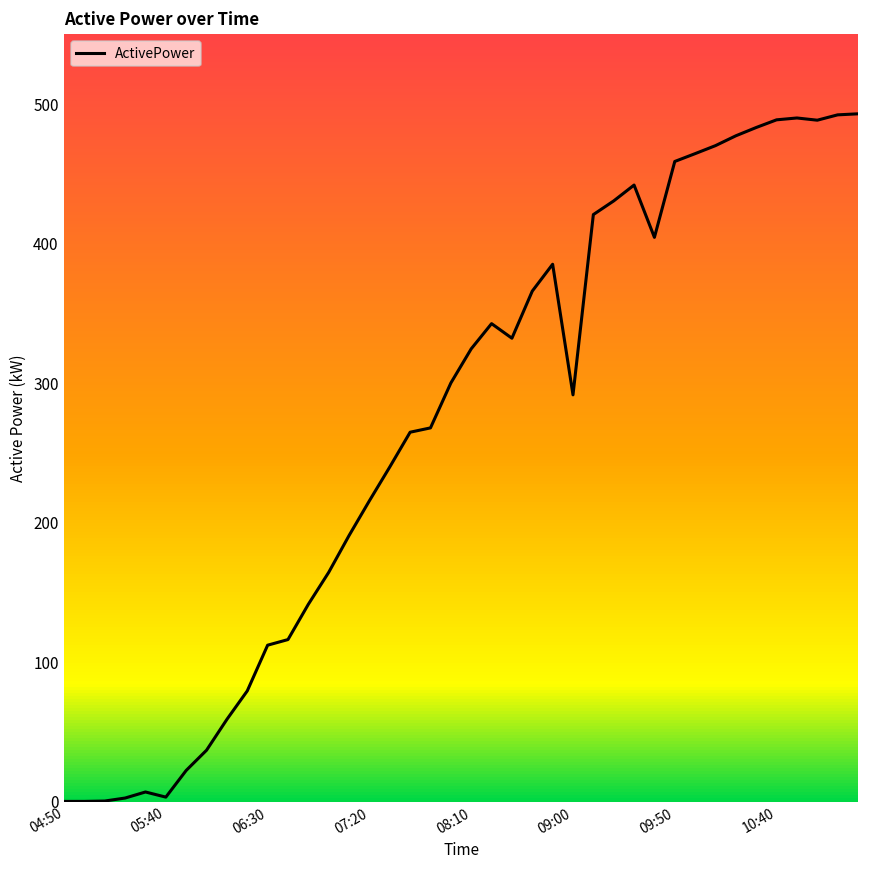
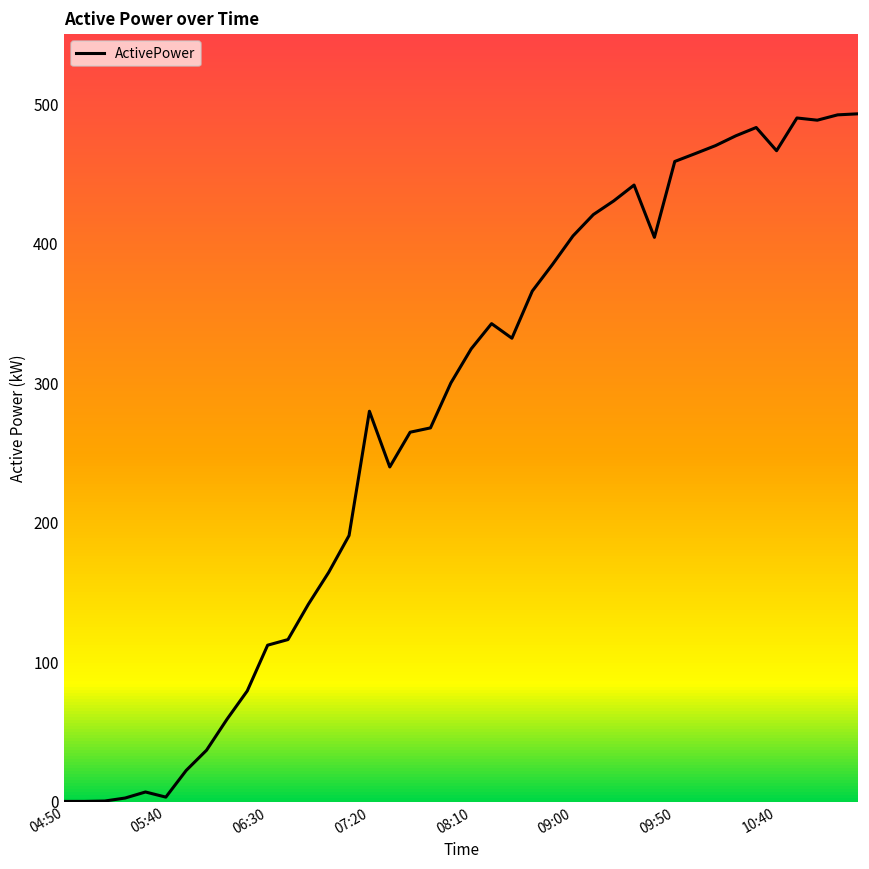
  {
    "04:50": 0,
    "05:40": 3,
    "06:30": 112,
-   "07:20": 216,
+   "07:20": 280,
    "08:10": 325,
-   "09:00": 292,
+   "09:00": 406,
    "09:50": 459,
-   "10:40": 489
+   "10:40": 467
  }
